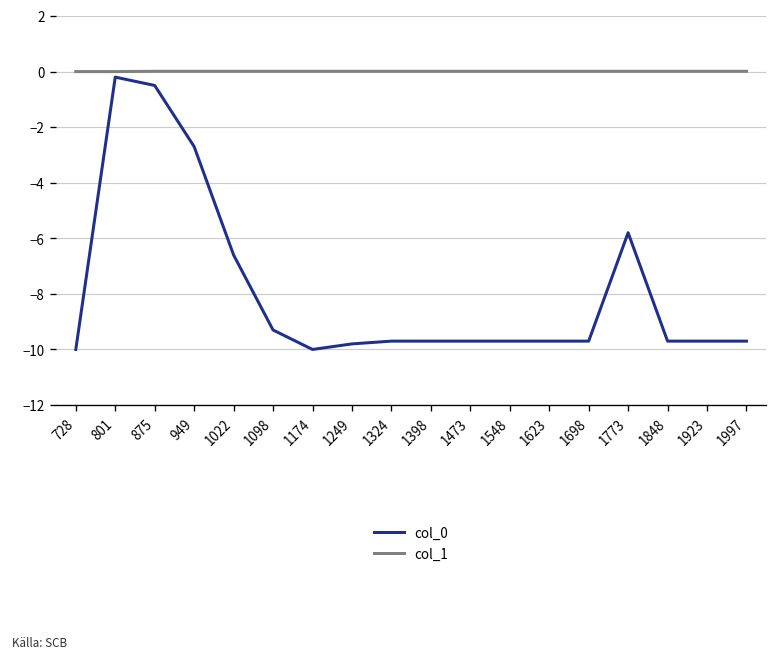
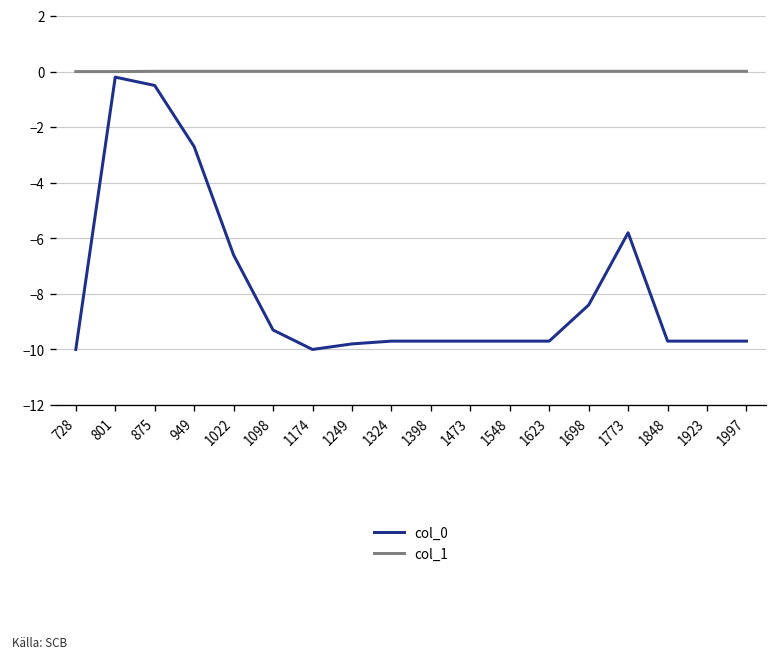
  {
    "col_0": {
      "728": -10.0,
      "801": -0.2,
      "875": -0.5,
      "949": -2.7,
      "1022": -6.6,
      "1098": -9.3,
      "1174": -10.0,
      "1249": -9.8,
      "1324": -9.7,
      "1398": -9.7,
      "1473": -9.7,
      "1548": -9.7,
      "1623": -9.7,
-     "1698": -9.7,
+     "1698": -8.4,
      "1773": -5.8,
      "1848": -9.7,
      "1923": -9.7,
      "1997": -9.7
    },
    "col_1": {
      "728": 0.0,
      "801": 0.0,
      "875": 0.0,
      "949": 0.0,
      "1022": 0.0,
      "1098": 0.0,
      "1174": 0.0,
      "1249": 0.0,
      "1324": 0.0,
      "1398": 0.0,
      "1473": 0.0,
      "1548": 0.0,
      "1623": 0.0,
      "1698": 0.0,
      "1773": 0.0,
      "1848": 0.0,
      "1923": 0.0,
      "1997": 0.0
    }
  }
